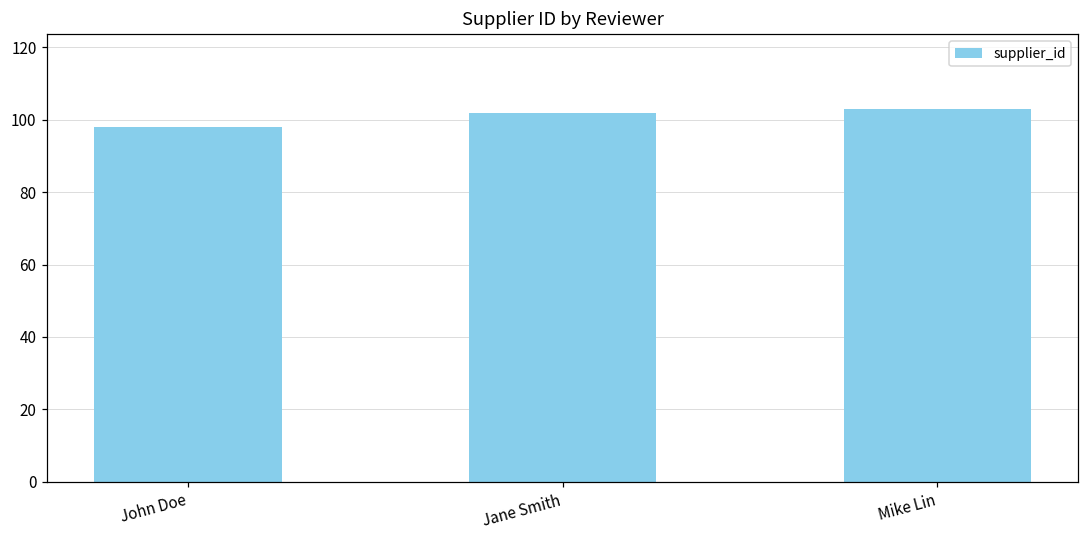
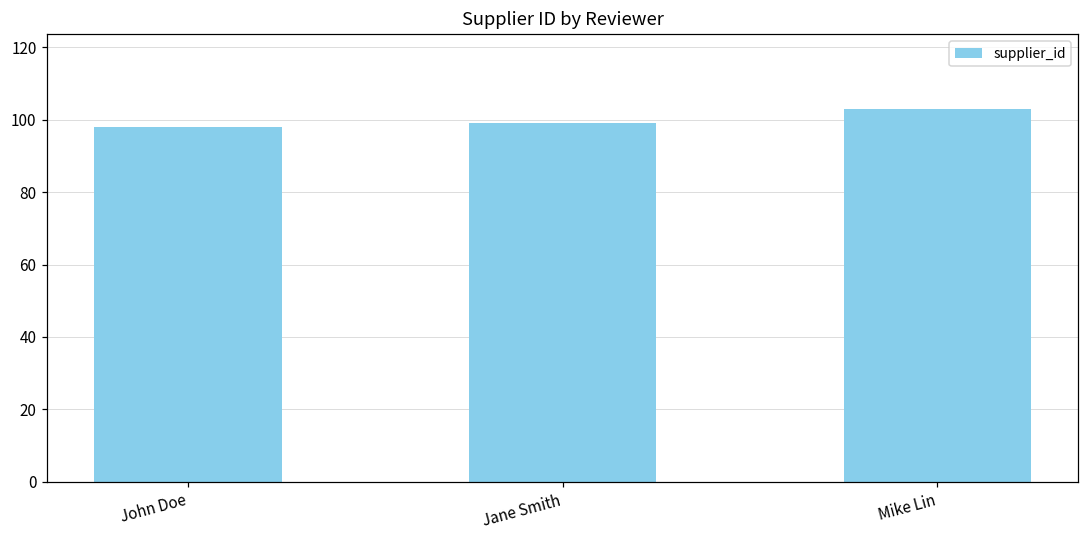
  {
    "John Doe": 98,
-   "Jane Smith": 102,
+   "Jane Smith": 99,
    "Mike Lin": 103
  }
